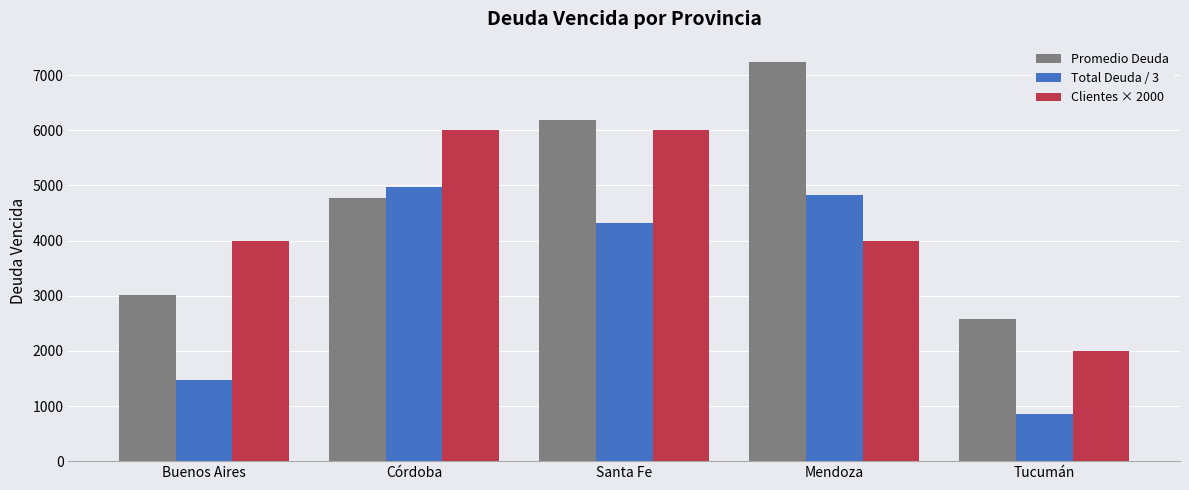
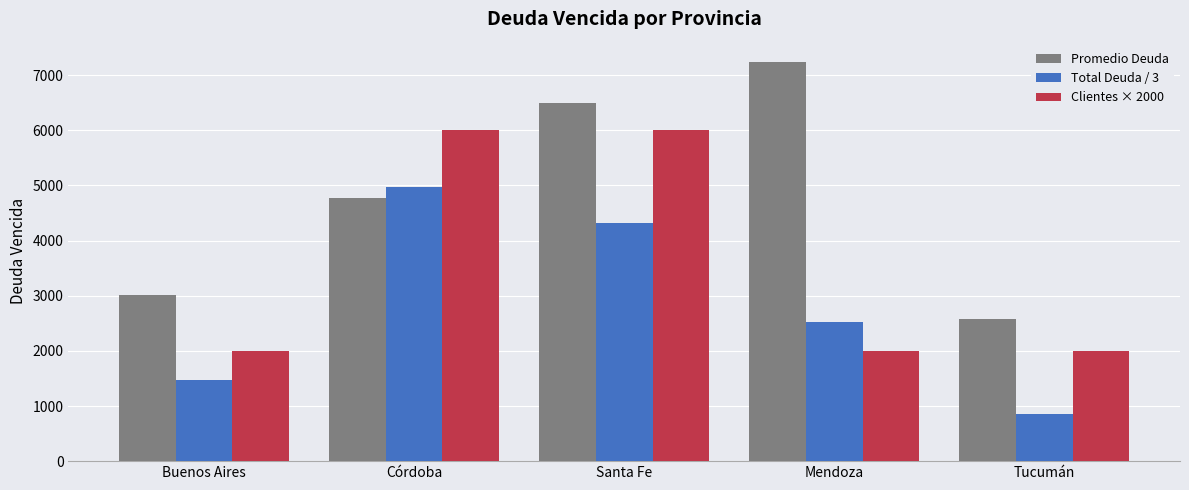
  {
    "Promedio Deuda": {
      "Buenos Aires": 3000,
      "Córdoba": 4800,
-     "Santa Fe": 6200,
+     "Santa Fe": 6500,
      "Mendoza": 7200,
      "Tucumán": 2600
    },
    "Total Deuda / 3": {
      "Buenos Aires": 1500,
      "Córdoba": 5000,
      "Santa Fe": 4300,
-     "Mendoza": 4800,
+     "Mendoza": 2500,
      "Tucumán": 900
    },
    "Clientes × 2000": {
-     "Buenos Aires": 4000,
+     "Buenos Aires": 2000,
      "Córdoba": 6000,
      "Santa Fe": 6000,
-     "Mendoza": 4000,
+     "Mendoza": 2000,
      "Tucumán": 2000
    }
  }
